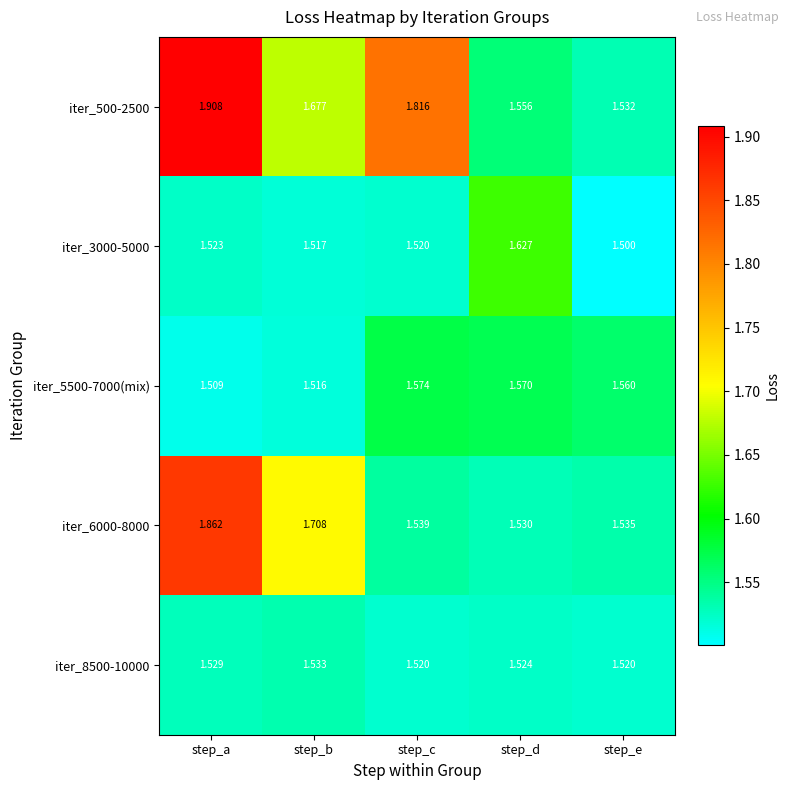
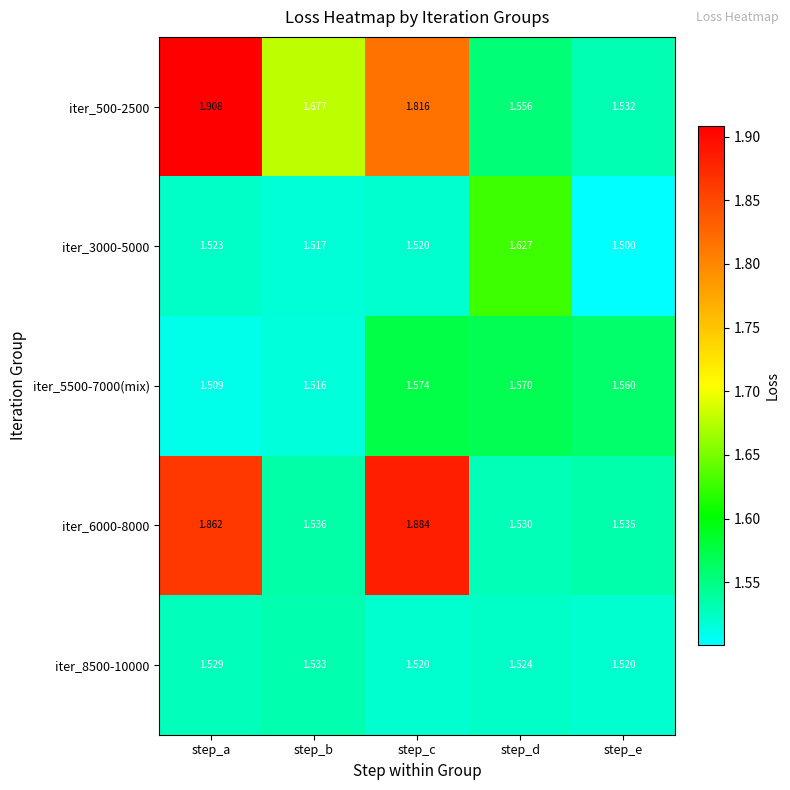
  {
    "iter_500-2500": {
      "step_a": 1.908,
      "step_b": 1.677,
      "step_c": 1.816,
      "step_d": 1.556,
      "step_e": 1.532
    },
    "iter_3000-5000": {
      "step_a": 1.523,
      "step_b": 1.517,
      "step_c": 1.520,
      "step_d": 1.627,
      "step_e": 1.500
    },
    "iter_5500-7000(mix)": {
      "step_a": 1.509,
      "step_b": 1.516,
      "step_c": 1.574,
      "step_d": 1.570,
      "step_e": 1.560
    },
    "iter_6000-8000": {
      "step_a": 1.862,
-     "step_b": 1.708,
-     "step_c": 1.539,
+     "step_b": 1.536,
+     "step_c": 1.884,
      "step_d": 1.530,
      "step_e": 1.535
    },
    "iter_8500-10000": {
      "step_a": 1.529,
      "step_b": 1.533,
      "step_c": 1.520,
      "step_d": 1.524,
      "step_e": 1.520
    }
  }
